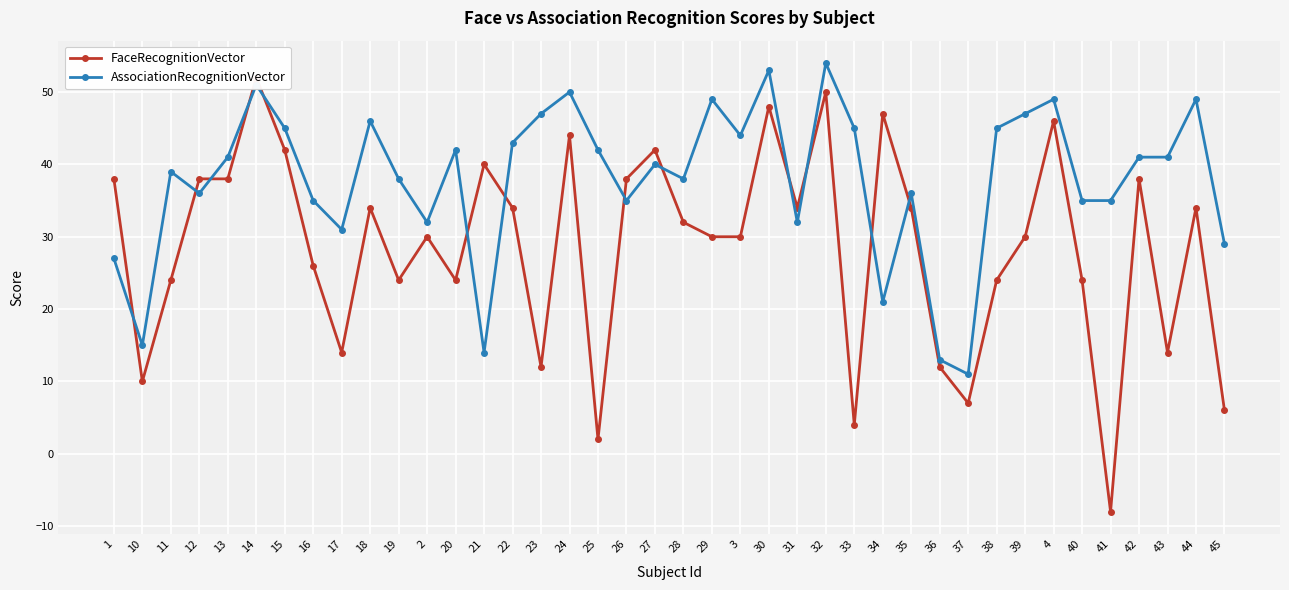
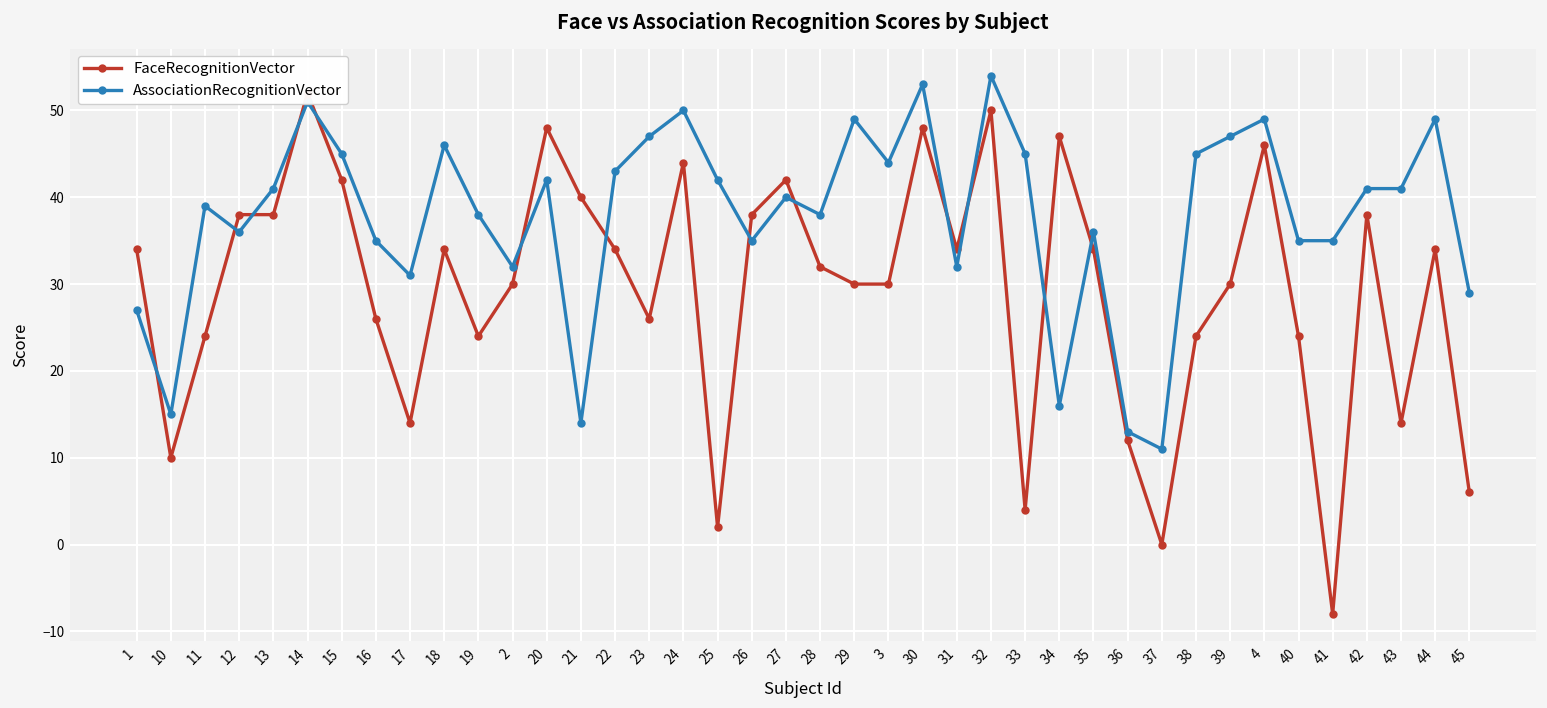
  {
    "FaceRecognitionVector": {
-     "1": 38,
+     "1": 34,
      "10": 10,
      "11": 24,
      "12": 38,
      "13": 38,
      "15": 42,
      "16": 26,
      "17": 14,
      "18": 34,
      "19": 24,
      "2": 30,
-     "20": 24,
+     "20": 48,
      "21": 40,
      "22": 34,
-     "23": 12,
+     "23": 26,
      "24": 44,
      "25": 2,
      "26": 38,
      "27": 42,
      "28": 32,
      "29": 30,
      "3": 30,
      "30": 48,
      "31": 34,
      "32": 50,
      "33": 4,
      "34": 47,
      "35": 34,
      "36": 12,
-     "37": 7,
+     "37": 0,
      "38": 24,
      "39": 30,
      "4": 46,
      "40": 24,
      "41": -8,
      "42": 38,
      "43": 14,
      "44": 34,
      "45": 6
    },
    "AssociationRecognitionVector": {
      "1": 27,
      "10": 15,
      "11": 39,
      "12": 36,
      "13": 41,
      "15": 45,
      "16": 35,
      "17": 31,
      "18": 46,
      "19": 38,
      "2": 32,
      "20": 42,
      "21": 14,
      "22": 43,
      "23": 47,
      "24": 50,
      "25": 42,
      "26": 35,
      "27": 40,
      "28": 38,
      "29": 49,
      "3": 44,
      "30": 53,
      "31": 32,
      "32": 54,
      "33": 45,
-     "34": 21,
+     "34": 16,
      "35": 36,
      "36": 13,
      "37": 11,
      "38": 45,
      "39": 47,
      "4": 49,
      "40": 35,
      "41": 35,
      "42": 41,
      "43": 41,
      "44": 49,
      "45": 29
    }
  }
